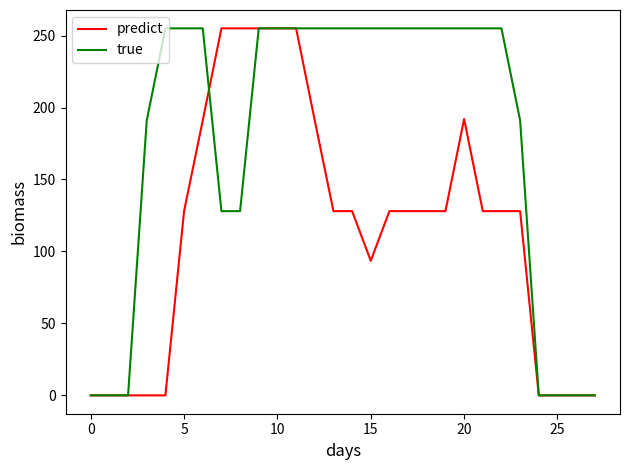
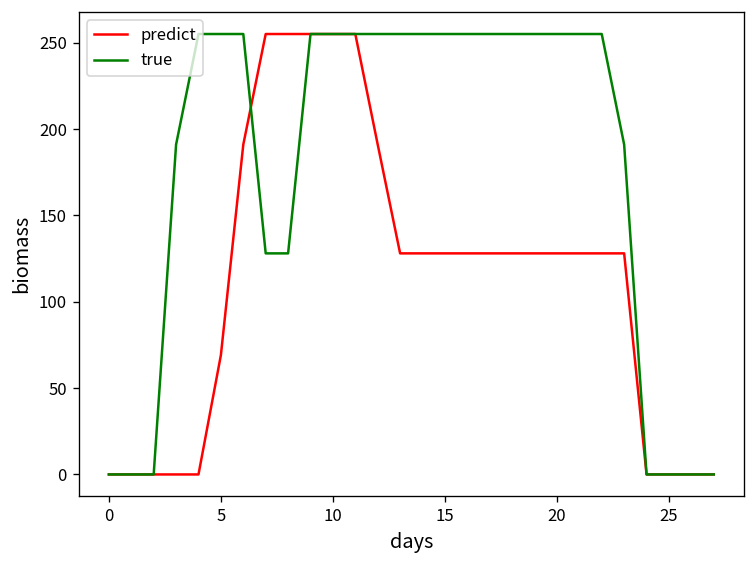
  {
    "predict": {
-     "5": 128,
-     "15": 94,
-     "20": 192
+     "5": 69,
+     "15": 128,
+     "20": 128
    },
    "true": {
      "5": 255,
      "15": 255,
      "20": 255
    }
  }
